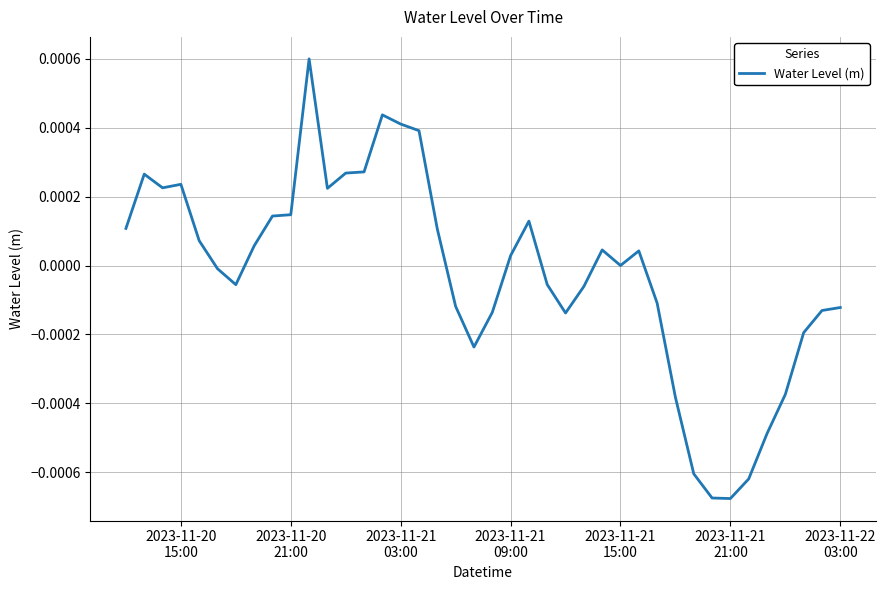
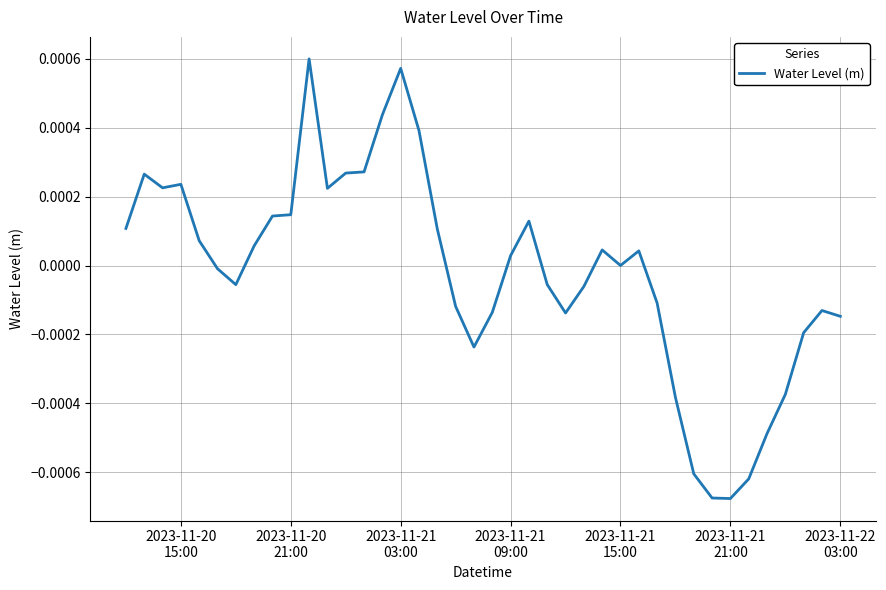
  {
    "2023-11-20 15:00": 0.00024,
    "2023-11-20 21:00": 0.00015,
-   "2023-11-21 03:00": 0.00041,
+   "2023-11-21 03:00": 0.00057,
    "2023-11-21 09:00": 0.00003,
    "2023-11-21 15:00": 0.00000,
    "2023-11-21 21:00": -0.00068,
-   "2023-11-22 03:00": -0.00012
+   "2023-11-22 03:00": -0.00015
  }
